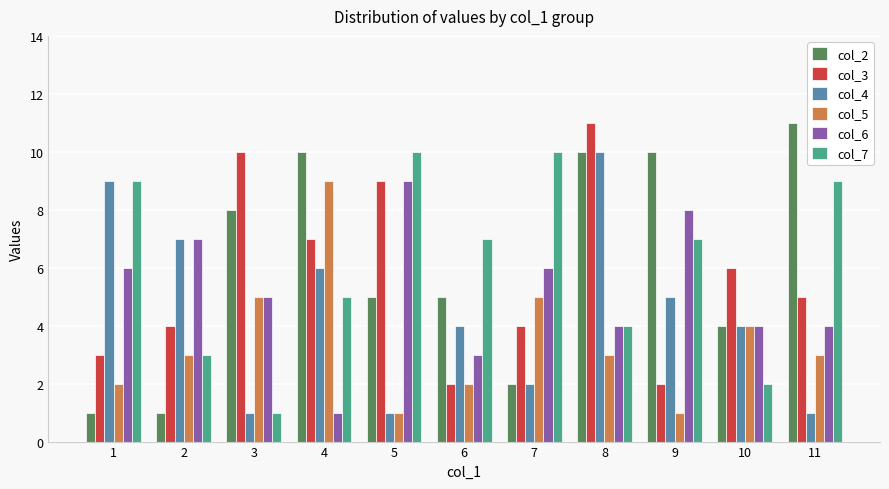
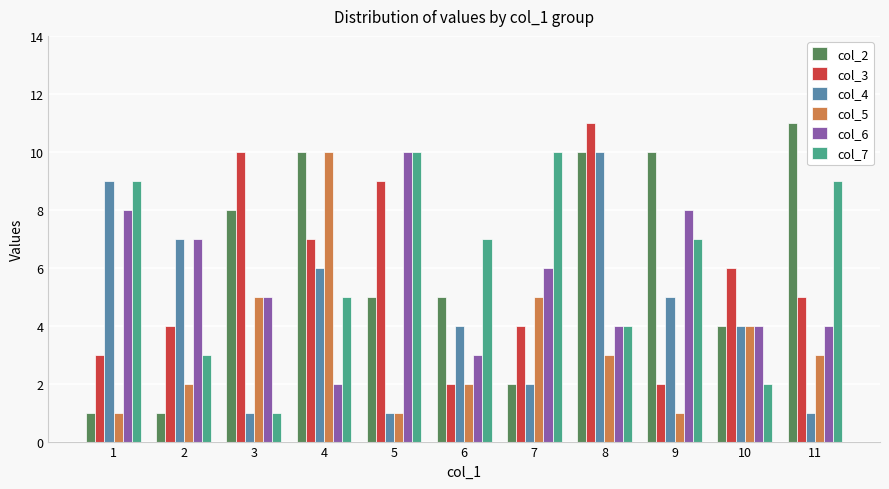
  {
    "col_3": {
      "1": 3,
      "2": 4,
      "3": 10,
      "4": 7,
      "5": 9,
      "6": 2,
      "7": 4,
      "8": 11,
      "9": 2,
      "10": 6,
      "11": 5
    },
    "col_5": {
-     "1": 2,
-     "2": 3,
+     "1": 1,
+     "2": 2,
      "3": 5,
-     "4": 9,
+     "4": 10,
      "5": 1,
      "6": 2,
      "7": 5,
      "8": 3,
      "9": 1,
      "10": 4,
      "11": 3
    },
    "col_6": {
-     "1": 6,
+     "1": 8,
      "2": 7,
      "3": 5,
-     "4": 1,
-     "5": 9,
+     "4": 2,
+     "5": 10,
      "6": 3,
      "7": 6,
      "8": 4,
      "9": 8,
      "10": 4,
      "11": 4
    }
  }
